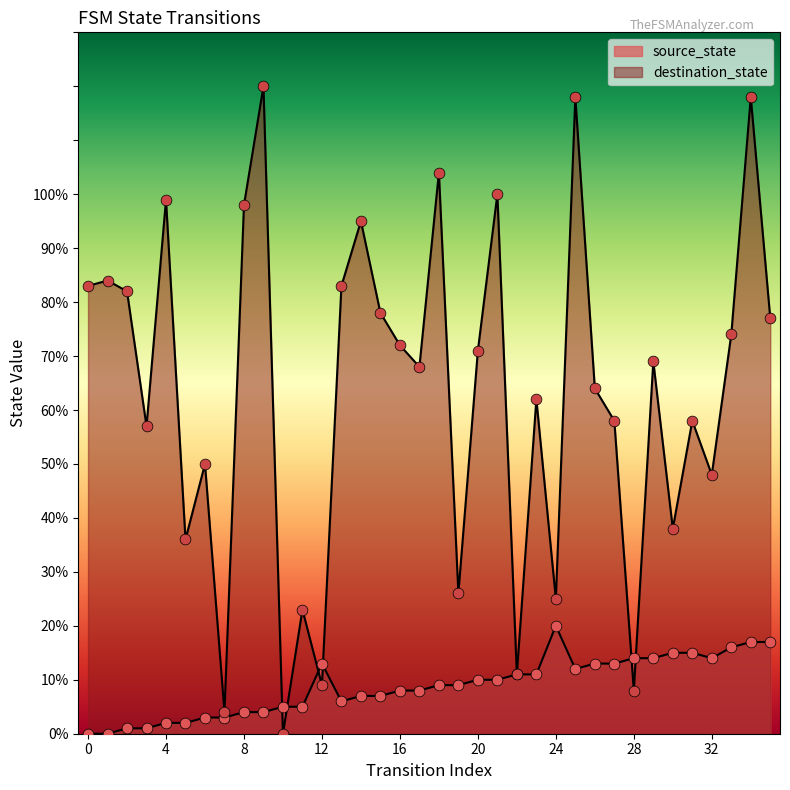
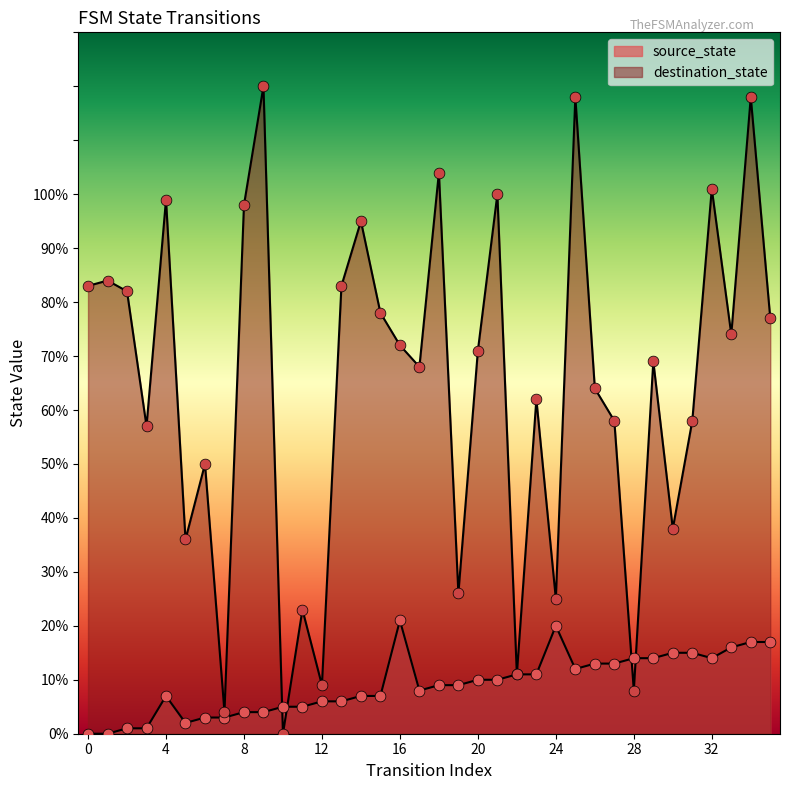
  {
    "source_state": {
      "0": "0%",
-     "4": "2%",
+     "4": "7%",
      "8": "4%",
-     "12": "13%",
-     "16": "8%",
+     "12": "6%",
+     "16": "21%",
      "20": "10%",
      "24": "20%",
      "28": "14%",
      "32": "14%"
    },
    "destination_state": {
      "0": "83%",
      "4": "99%",
      "8": "98%",
      "12": "9%",
      "16": "72%",
      "20": "71%",
      "24": "25%",
      "28": "8%",
-     "32": "48%"
+     "32": "101%"
    }
  }
